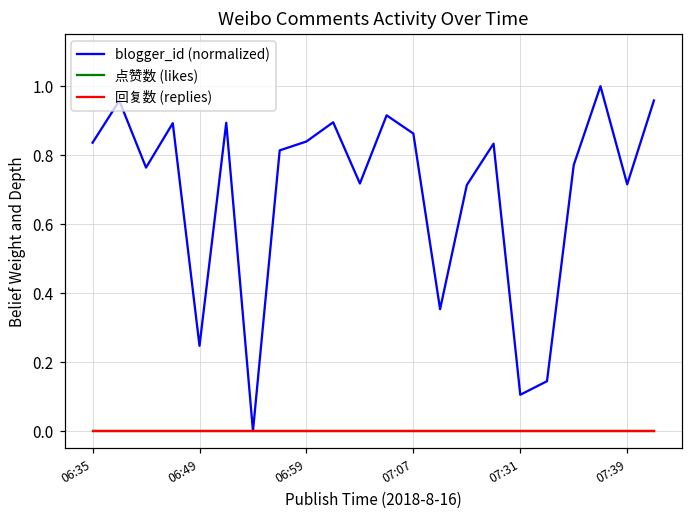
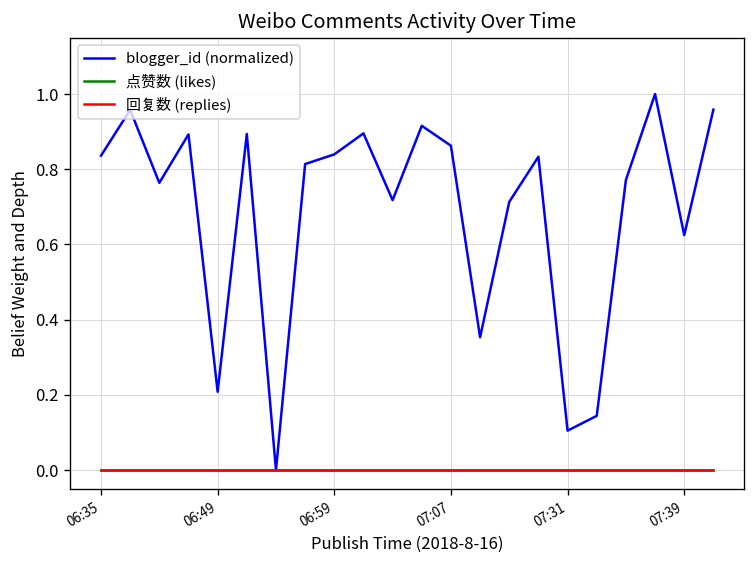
  {
    "blogger_id (normalized)": {
      "06:35": 0.84,
-     "06:49": 0.25,
+     "06:49": 0.21,
      "07:07": 0.86,
      "07:31": 0.11,
-     "07:39": 0.72
+     "07:39": 0.62
    },
    "回复数 (replies)": {
      "06:35": 0.00,
      "06:49": 0.00,
      "07:07": 0.00,
      "07:31": 0.00,
      "07:39": 0.00
    }
  }
